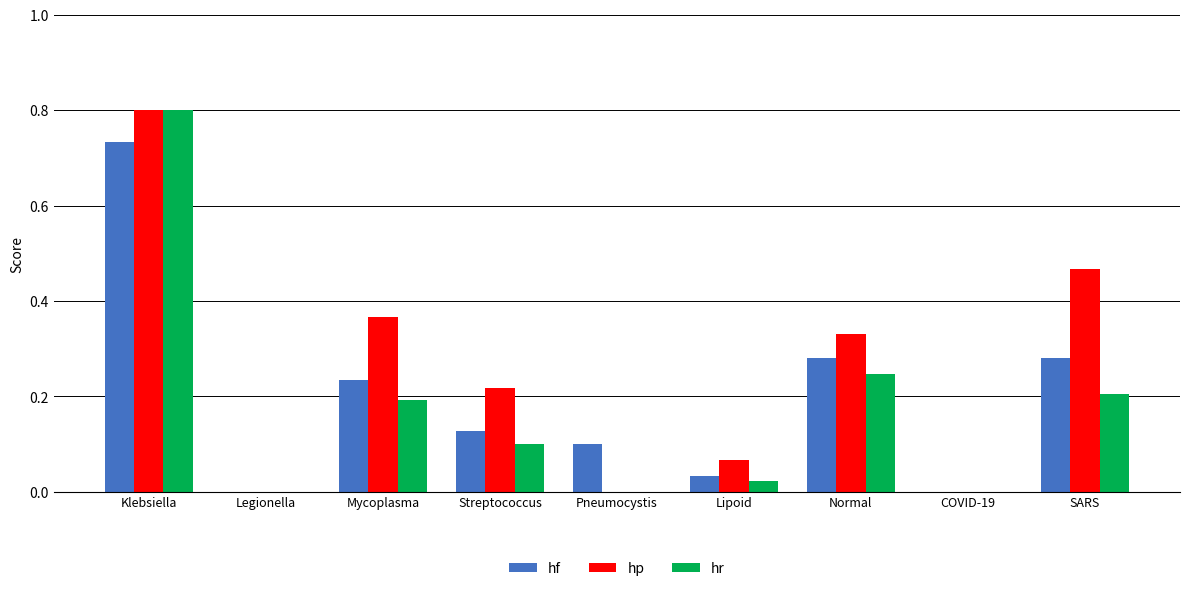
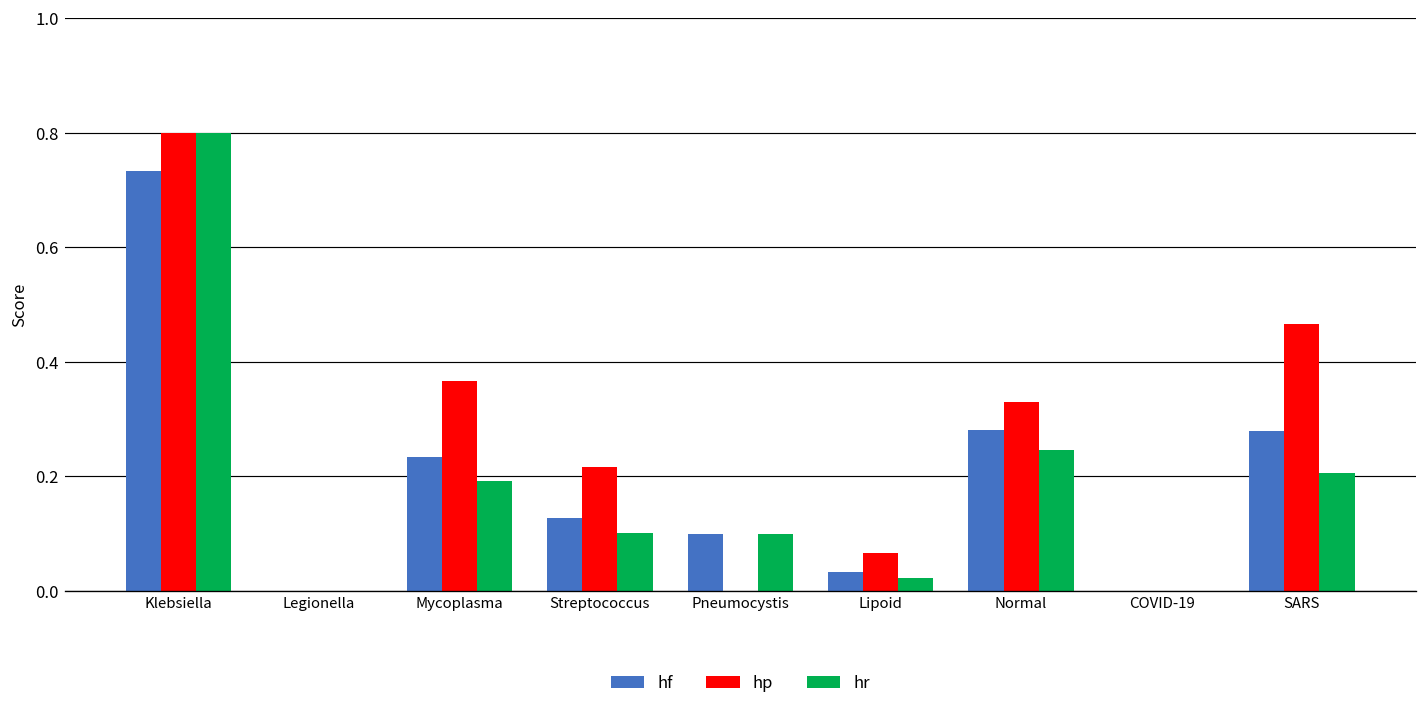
  {
    "hf": {
      "Klebsiella": 0.73,
      "Legionella": 0.0,
      "Mycoplasma": 0.23,
      "Streptococcus": 0.13,
      "Pneumocystis": 0.1,
      "Lipoid": 0.03,
      "Normal": 0.28,
      "COVID-19": 0.0,
      "SARS": 0.28
    },
    "hp": {
      "Klebsiella": 0.8,
      "Legionella": 0.0,
      "Mycoplasma": 0.37,
      "Streptococcus": 0.22,
      "Pneumocystis": 0.0,
      "Lipoid": 0.07,
      "Normal": 0.33,
      "COVID-19": 0.0,
      "SARS": 0.47
    },
    "hr": {
      "Klebsiella": 0.8,
      "Legionella": 0.0,
      "Mycoplasma": 0.19,
      "Streptococcus": 0.1,
-     "Pneumocystis": 0.0,
+     "Pneumocystis": 0.1,
      "Lipoid": 0.02,
      "Normal": 0.25,
      "COVID-19": 0.0,
      "SARS": 0.21
    }
  }
